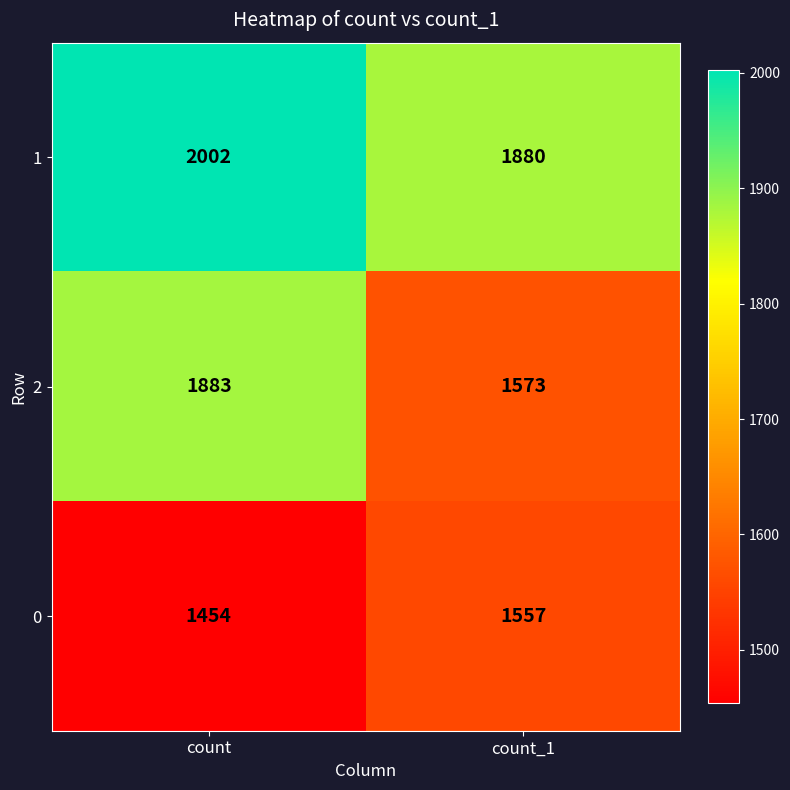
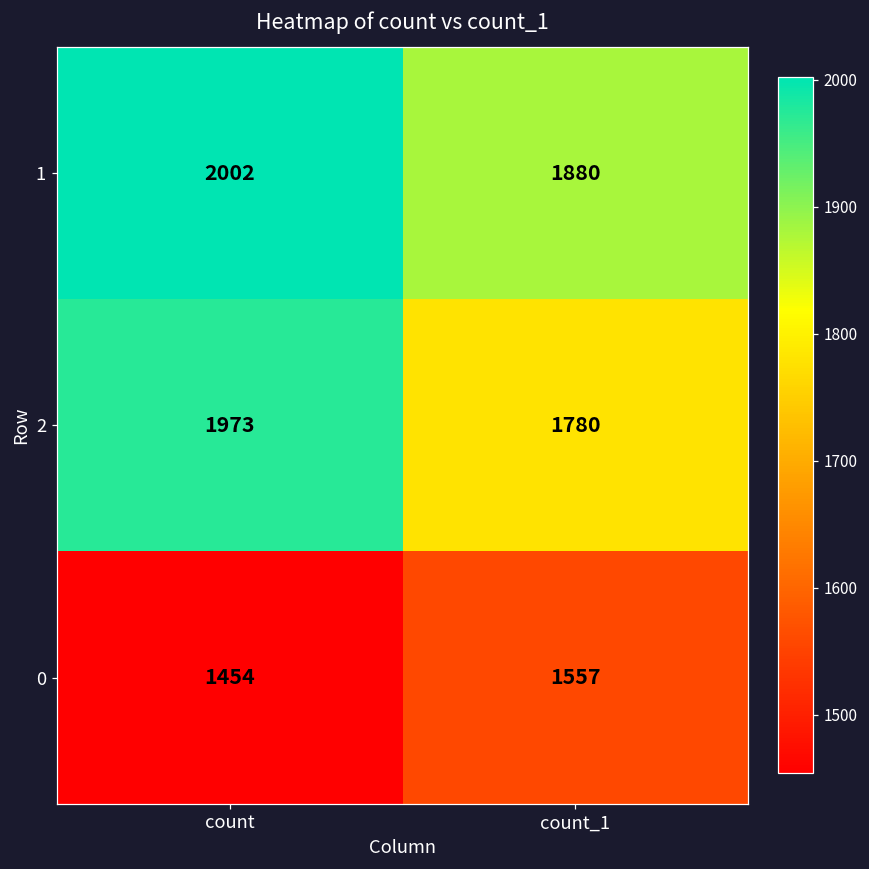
  {
    "2": {
-     "count": 1883,
-     "count_1": 1573
+     "count": 1973,
+     "count_1": 1780
    }
  }
